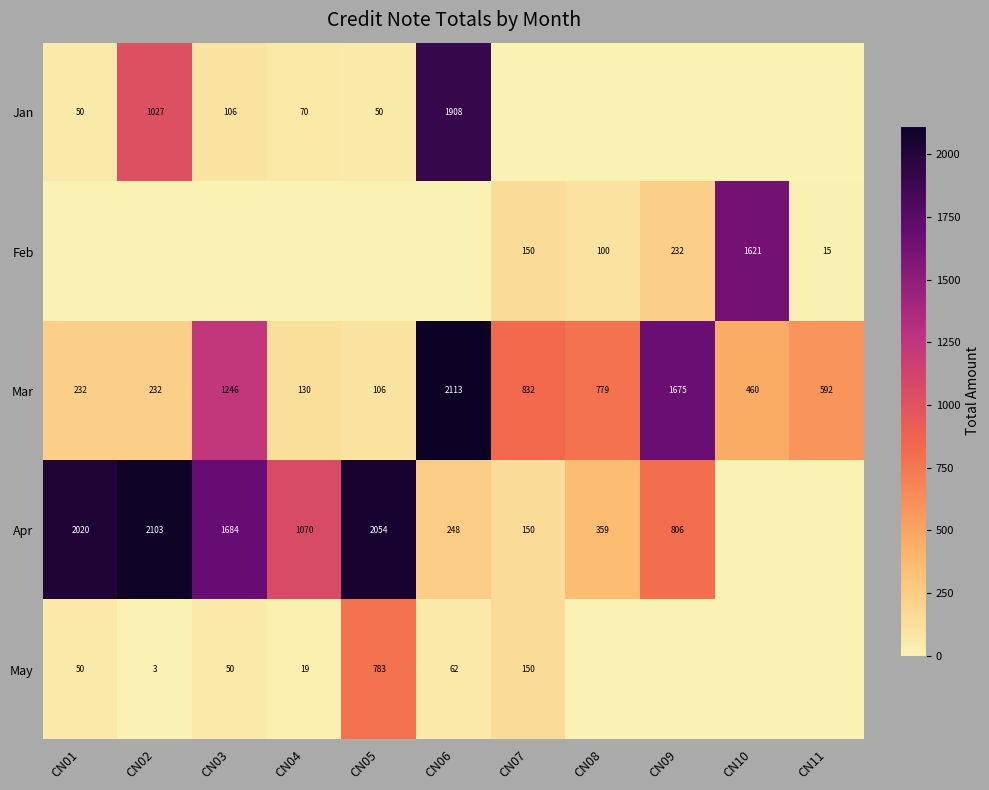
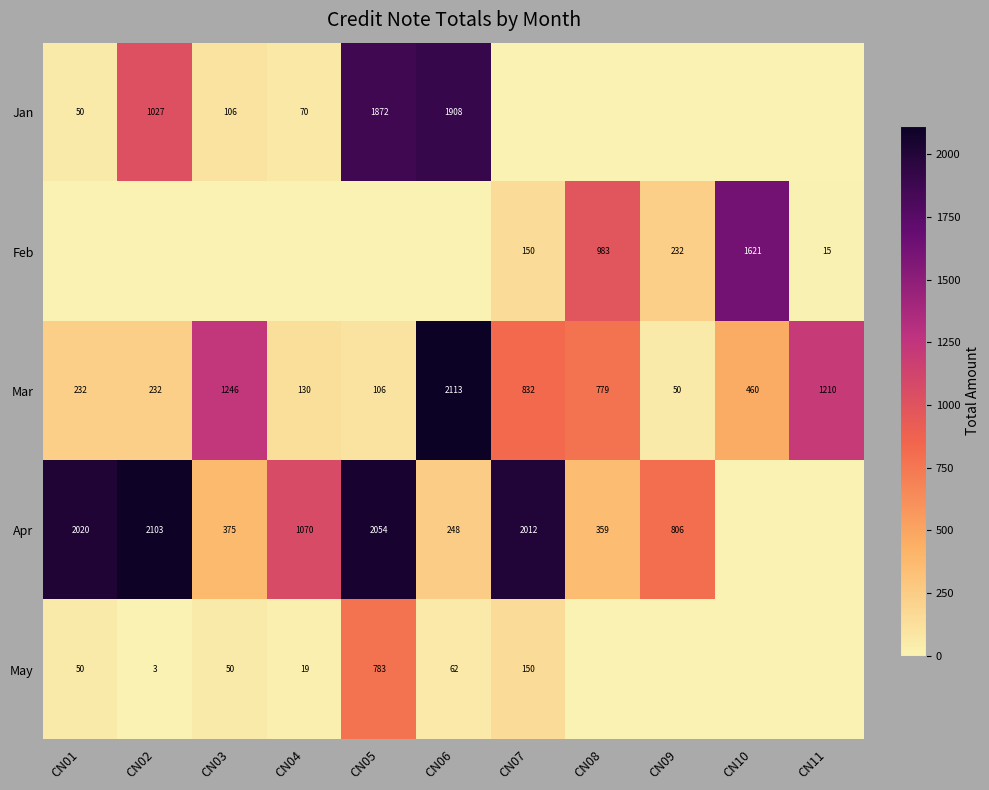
  {
    "Jan": {
      "CN01": 50,
      "CN02": 1027,
      "CN03": 106,
      "CN04": 70,
-     "CN05": 50,
+     "CN05": 1872,
      "CN06": 1908
    },
    "Feb": {
      "CN07": 150,
-     "CN08": 100,
+     "CN08": 983,
      "CN09": 232,
      "CN10": 1621,
      "CN11": 15
    },
    "Mar": {
      "CN01": 232,
      "CN02": 232,
      "CN03": 1246,
      "CN04": 130,
      "CN05": 106,
      "CN06": 2113,
      "CN07": 832,
      "CN08": 779,
-     "CN09": 1675,
+     "CN09": 50,
      "CN10": 460,
-     "CN11": 592
+     "CN11": 1210
    },
    "Apr": {
      "CN01": 2020,
      "CN02": 2103,
-     "CN03": 1684,
+     "CN03": 375,
      "CN04": 1070,
      "CN05": 2054,
      "CN06": 248,
-     "CN07": 150,
+     "CN07": 2012,
      "CN08": 359,
      "CN09": 806
    },
    "May": {
      "CN01": 50,
      "CN02": 3,
      "CN03": 50,
      "CN04": 19,
      "CN05": 783,
      "CN06": 62,
      "CN07": 150
    }
  }
